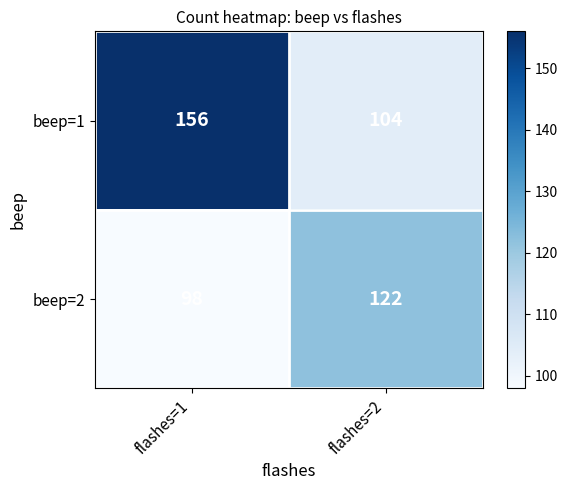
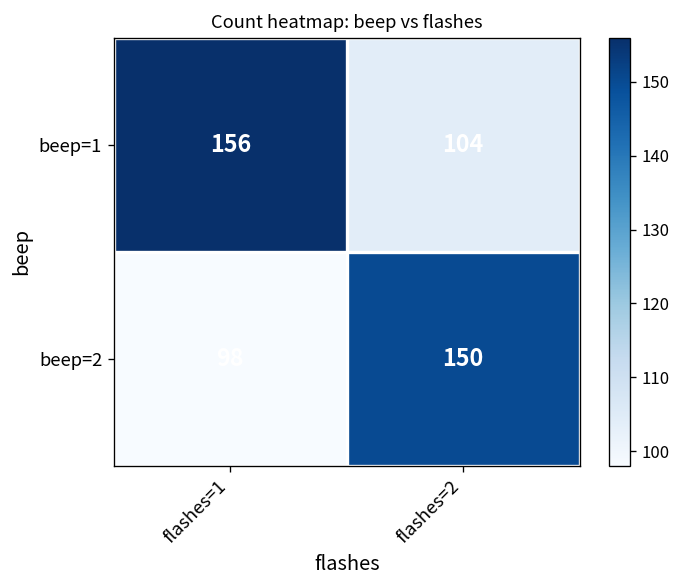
  {
    "beep=1": {
      "flashes=1": 156
    },
    "beep=2": {
-     "flashes=2": 122
+     "flashes=2": 150
    }
  }
